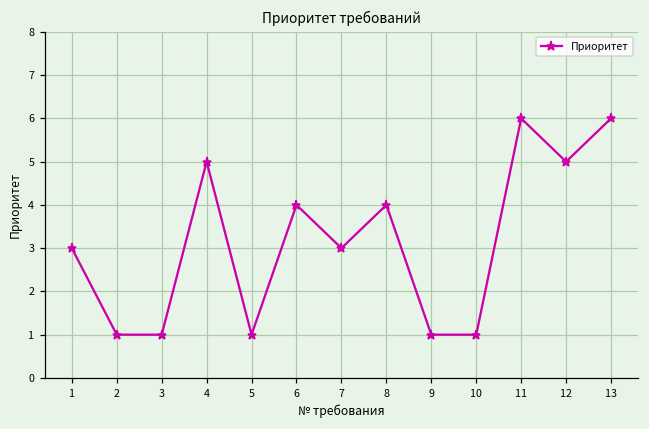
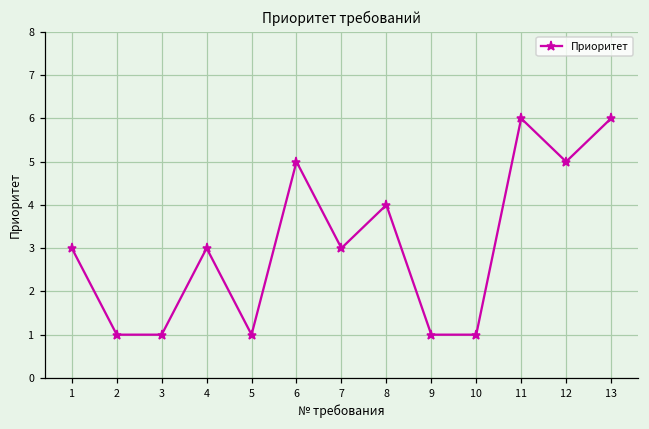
  {
    "1": 3,
    "2": 1,
    "3": 1,
-   "4": 5,
+   "4": 3,
    "5": 1,
-   "6": 4,
+   "6": 5,
    "7": 3,
    "8": 4,
    "9": 1,
    "10": 1,
    "11": 6,
    "12": 5,
    "13": 6
  }
